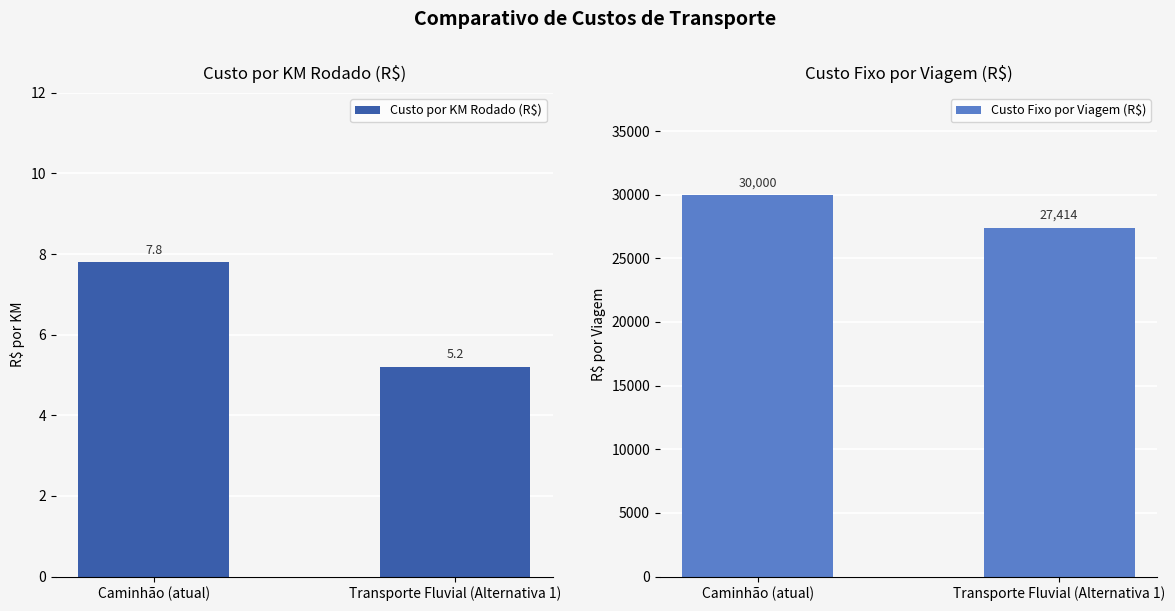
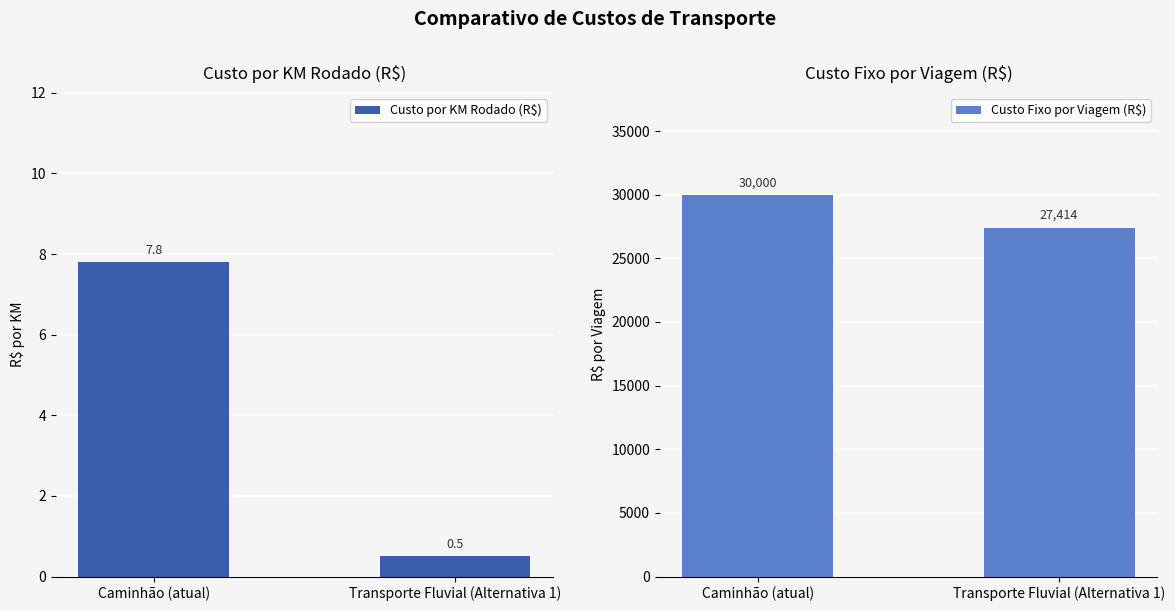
  {
    "Custo por KM Rodado (R$)": {
      "Caminhão (atual)": "7.8",
-     "Transporte Fluvial (Alternativa 1)": "5.2"
+     "Transporte Fluvial (Alternativa 1)": "0.5"
    },
    "Custo Fixo por Viagem (R$)": {
      "Caminhão (atual)": "30,000",
      "Transporte Fluvial (Alternativa 1)": "27,414"
    }
  }
